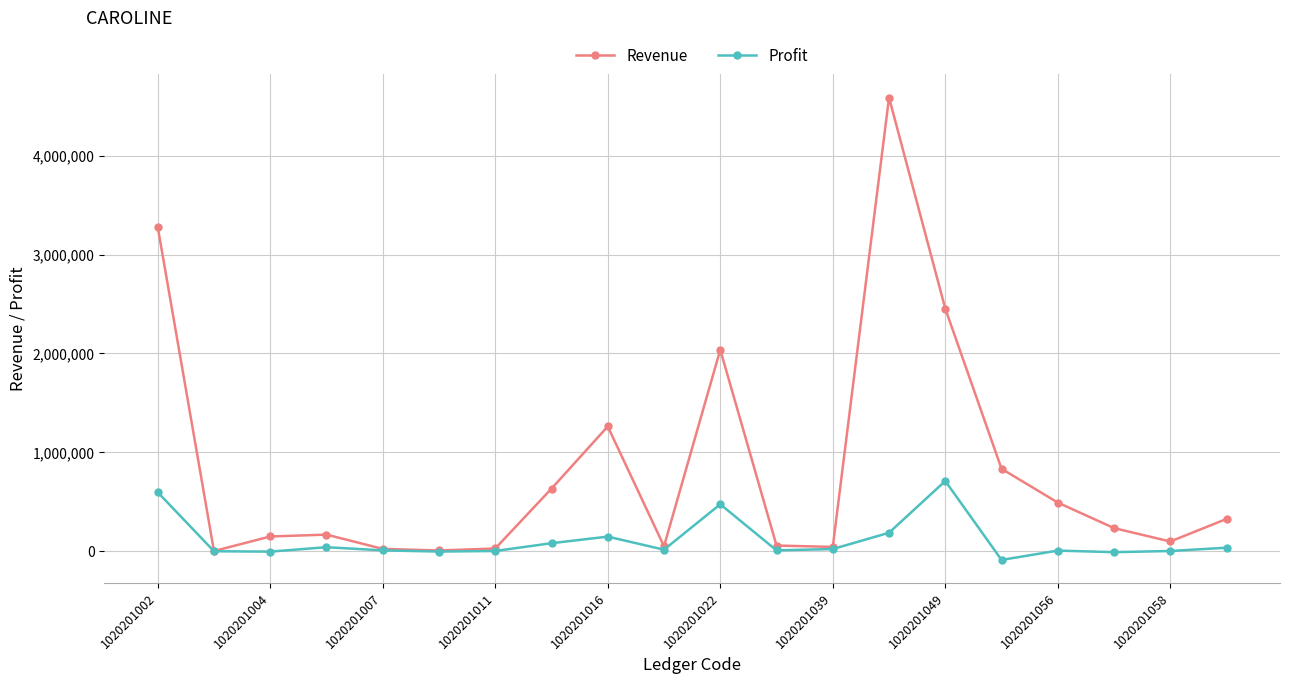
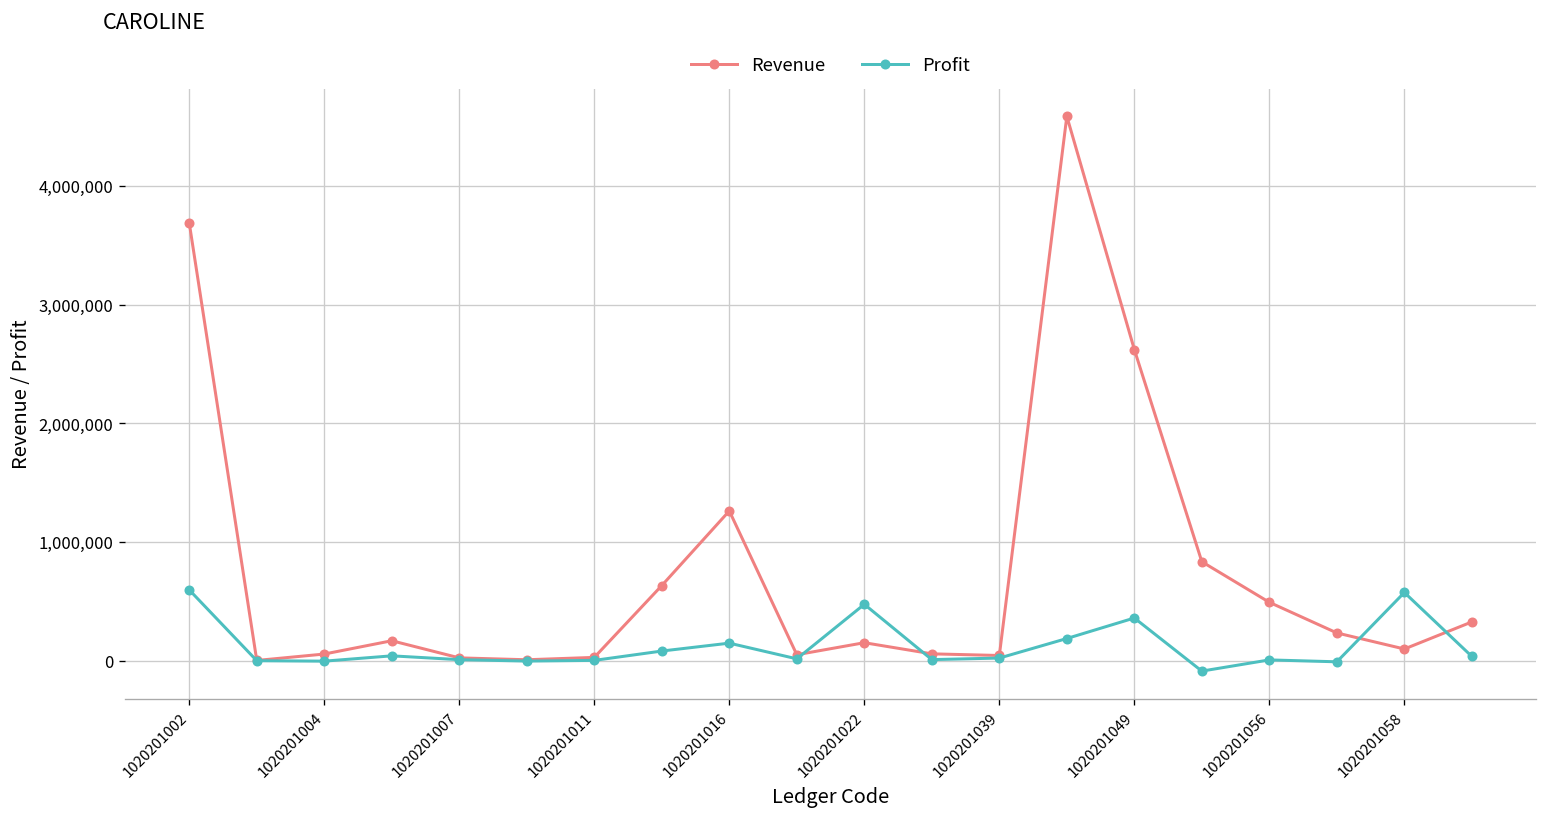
  {
    "Revenue": {
-     "1020201002": "3,300,000",
-     "1020201004": "150,000",
+     "1020201002": "3,700,000",
+     "1020201004": "60,000",
      "1020201016": "1,300,000",
-     "1020201022": "2,000,000",
-     "1020201049": "2,500,000",
+     "1020201022": "200,000",
+     "1020201049": "2,600,000",
      "1020201056": "500,000",
      "1020201058": "100,000"
    },
    "Profit": {
      "1020201002": "600,000",
      "1020201004": "0",
      "1020201016": "100,000",
      "1020201022": "500,000",
-     "1020201049": "700,000",
+     "1020201049": "400,000",
      "1020201056": "0",
-     "1020201058": "0"
+     "1020201058": "600,000"
    }
  }
